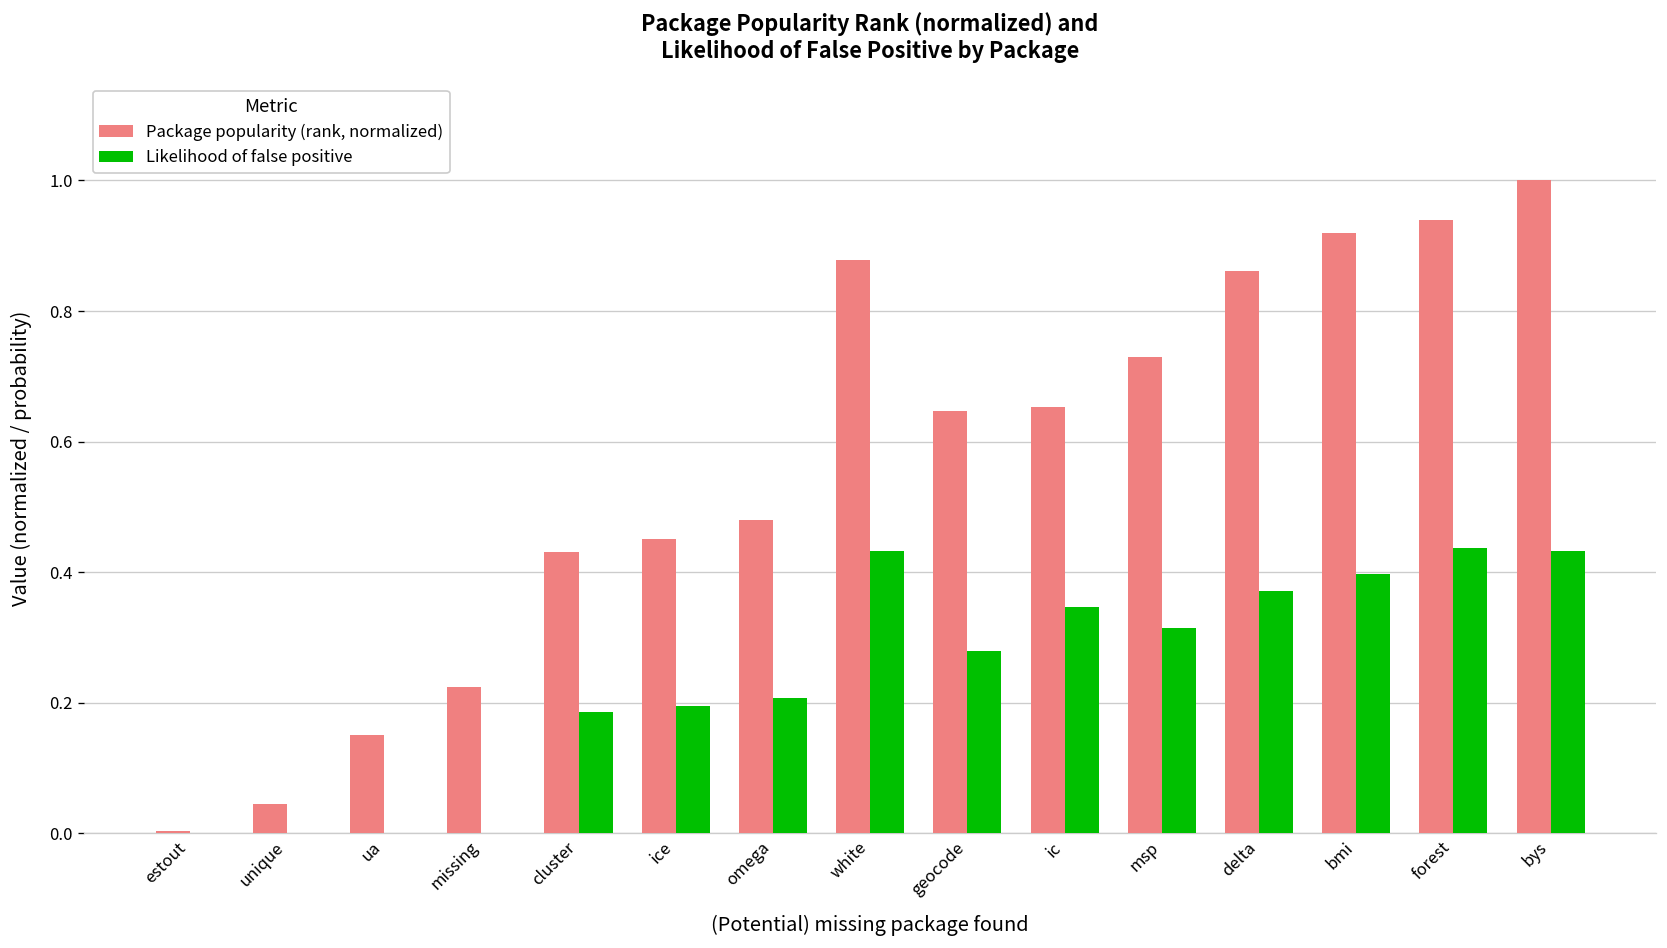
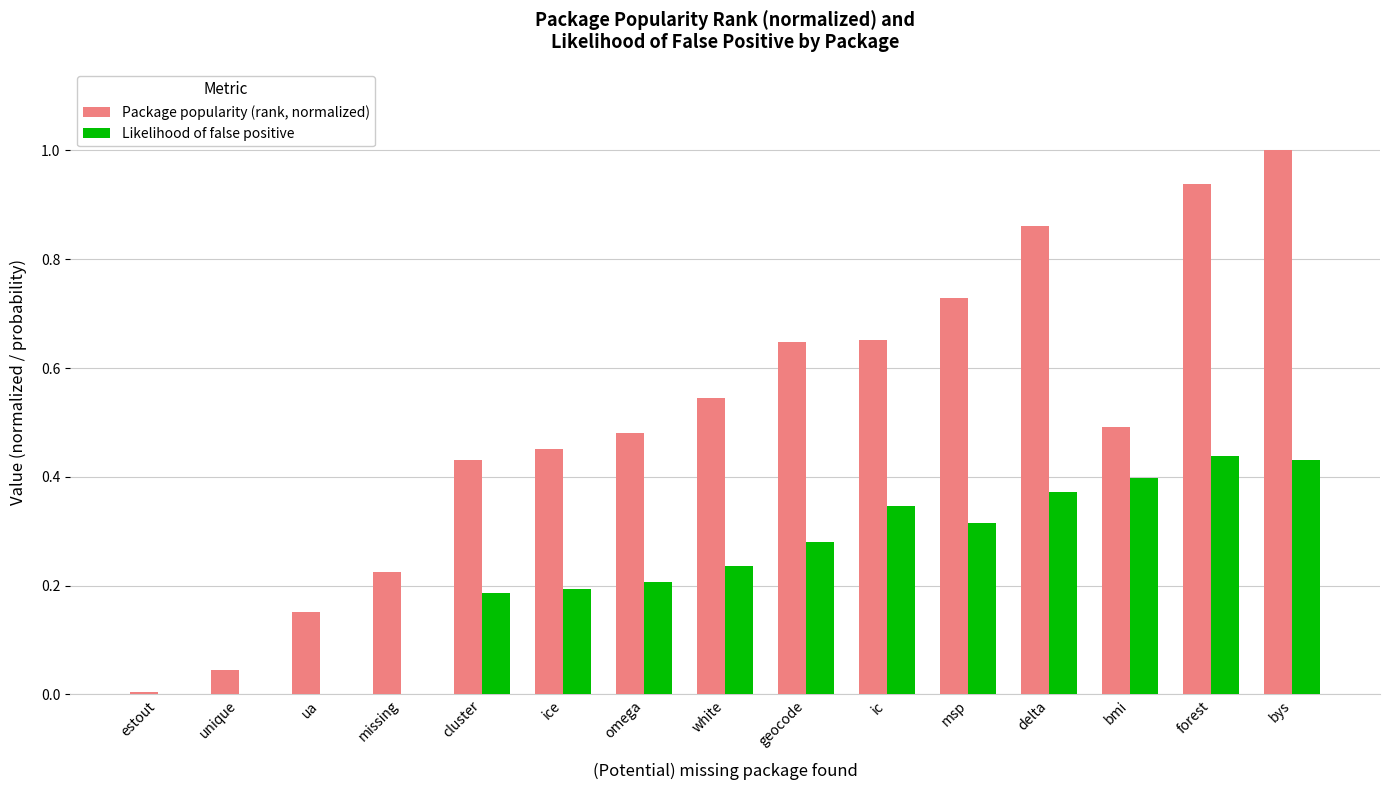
  {
    "Package popularity (rank, normalized)": {
      "unique": 0.04,
      "ua": 0.15,
      "missing": 0.22,
      "cluster": 0.43,
      "ice": 0.45,
      "omega": 0.48,
-     "white": 0.88,
+     "white": 0.55,
      "geocode": 0.65,
      "ic": 0.65,
      "msp": 0.73,
      "delta": 0.86,
-     "bmi": 0.92,
+     "bmi": 0.49,
      "forest": 0.94,
      "bys": 1.00
    },
    "Likelihood of false positive": {
      "estout": 0.00,
      "unique": 0.00,
      "ua": 0.00,
      "missing": 0.00,
      "cluster": 0.19,
      "ice": 0.19,
      "omega": 0.21,
-     "white": 0.43,
+     "white": 0.24,
      "geocode": 0.28,
      "ic": 0.35,
      "msp": 0.31,
      "delta": 0.37,
      "bmi": 0.40,
      "forest": 0.44,
      "bys": 0.43
    }
  }
